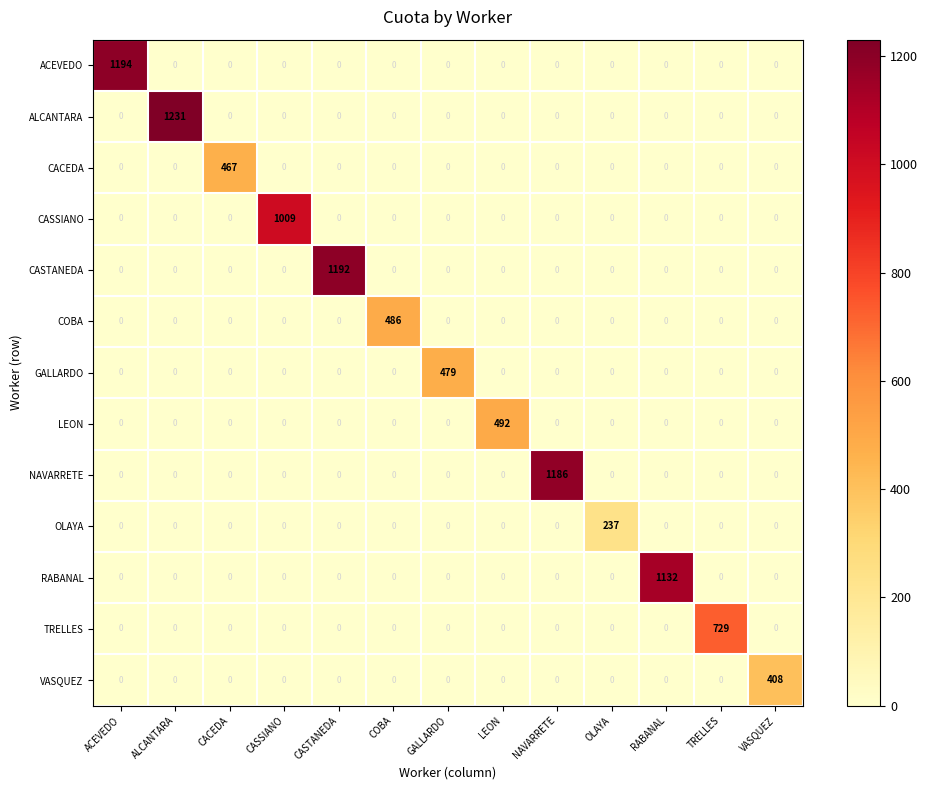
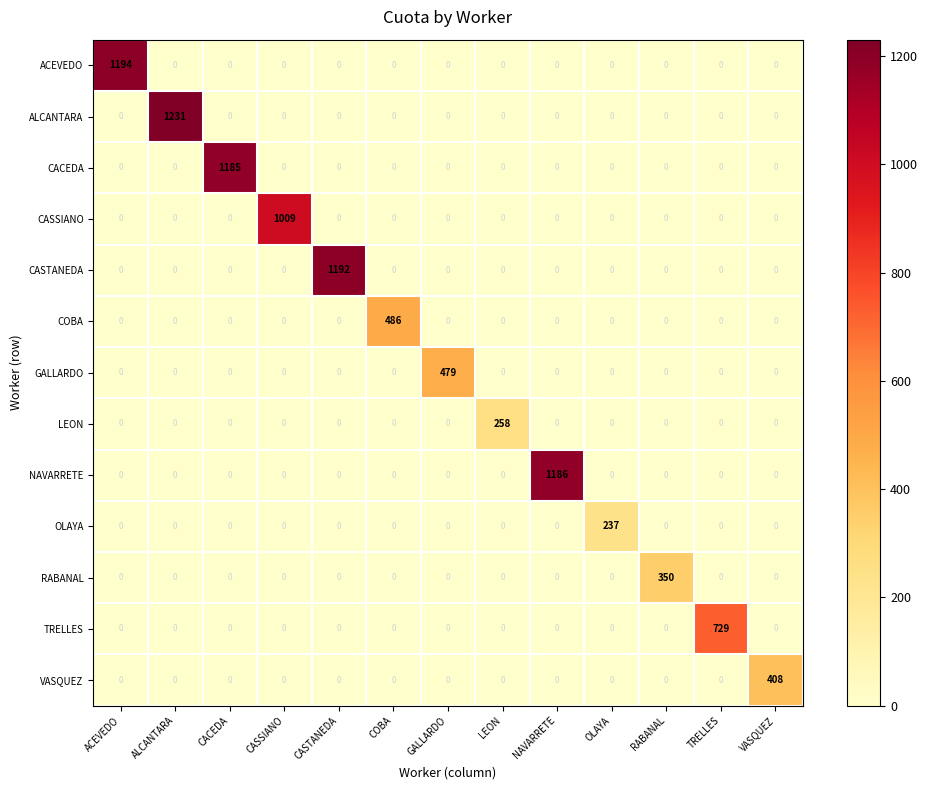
  {
    "ACEVEDO": {
      "ACEVEDO": 1194
    },
    "ALCANTARA": {
      "ALCANTARA": 1231
    },
    "CACEDA": {
-     "CACEDA": 467
+     "CACEDA": 1185
    },
    "CASSIANO": {
      "CASSIANO": 1009
    },
    "CASTANEDA": {
      "CASTANEDA": 1192
    },
    "COBA": {
      "COBA": 486
    },
    "GALLARDO": {
      "GALLARDO": 479
    },
    "LEON": {
-     "LEON": 492
+     "LEON": 258
    },
    "NAVARRETE": {
      "NAVARRETE": 1186
    },
    "OLAYA": {
      "OLAYA": 237
    },
    "RABANAL": {
-     "RABANAL": 1132
+     "RABANAL": 350
    },
    "TRELLES": {
      "TRELLES": 729
    },
    "VASQUEZ": {
      "VASQUEZ": 408
    }
  }
